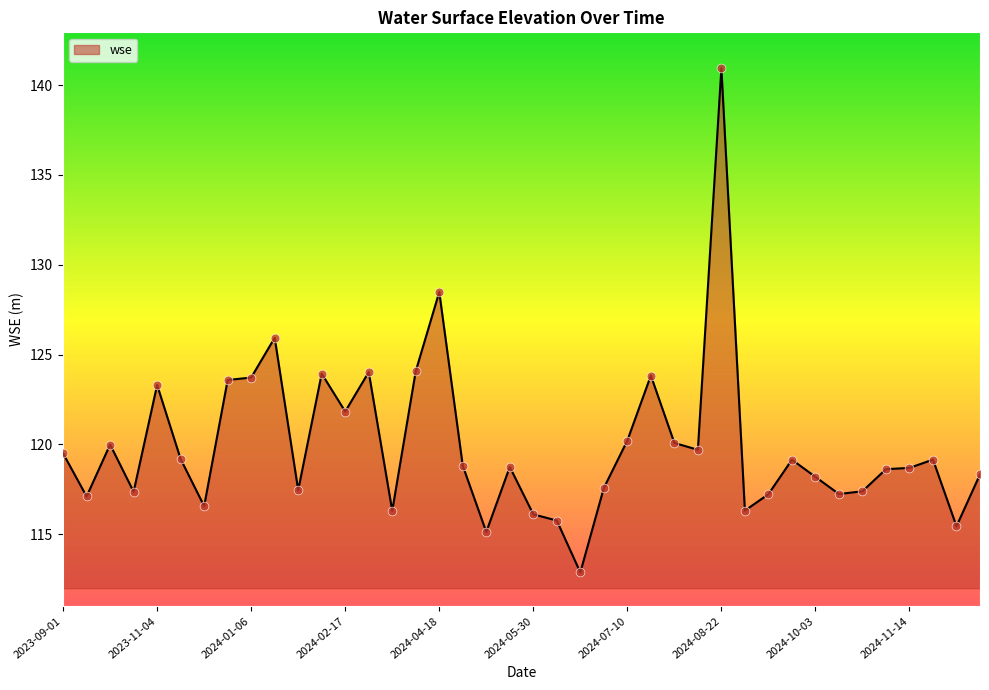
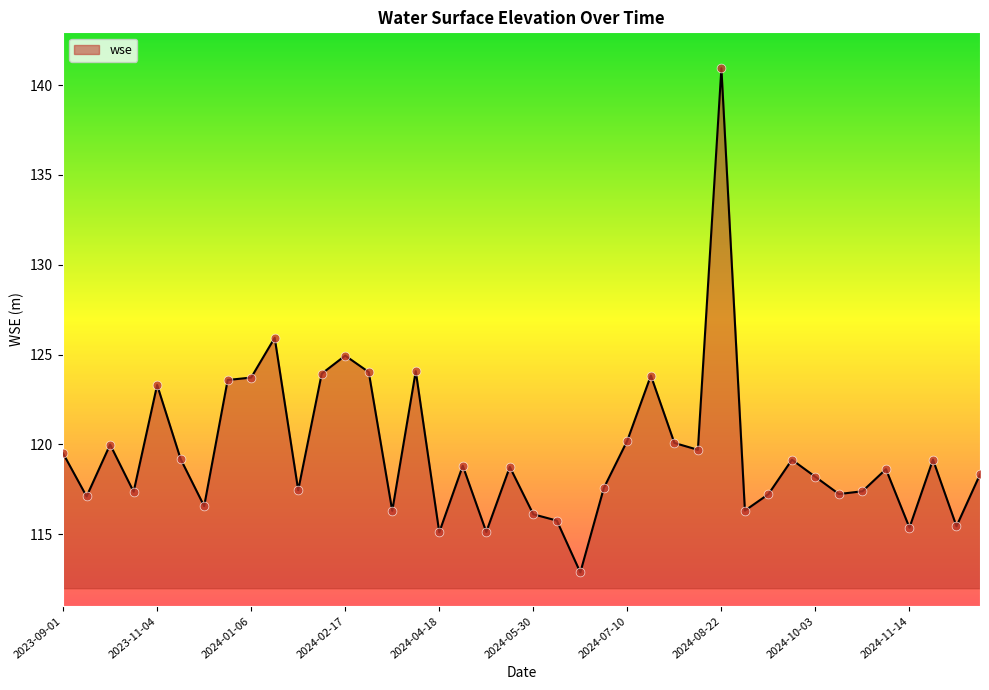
  {
    "2023-09-01": 119.5,
    "2023-11-04": 123.3,
    "2024-01-06": 123.7,
-   "2024-02-17": 121.8,
-   "2024-04-18": 128.5,
+   "2024-02-17": 124.9,
+   "2024-04-18": 115.1,
    "2024-05-30": 116.1,
    "2024-07-10": 120.2,
    "2024-08-22": 140.9,
    "2024-10-03": 118.2,
-   "2024-11-14": 118.7
+   "2024-11-14": 115.4
  }
